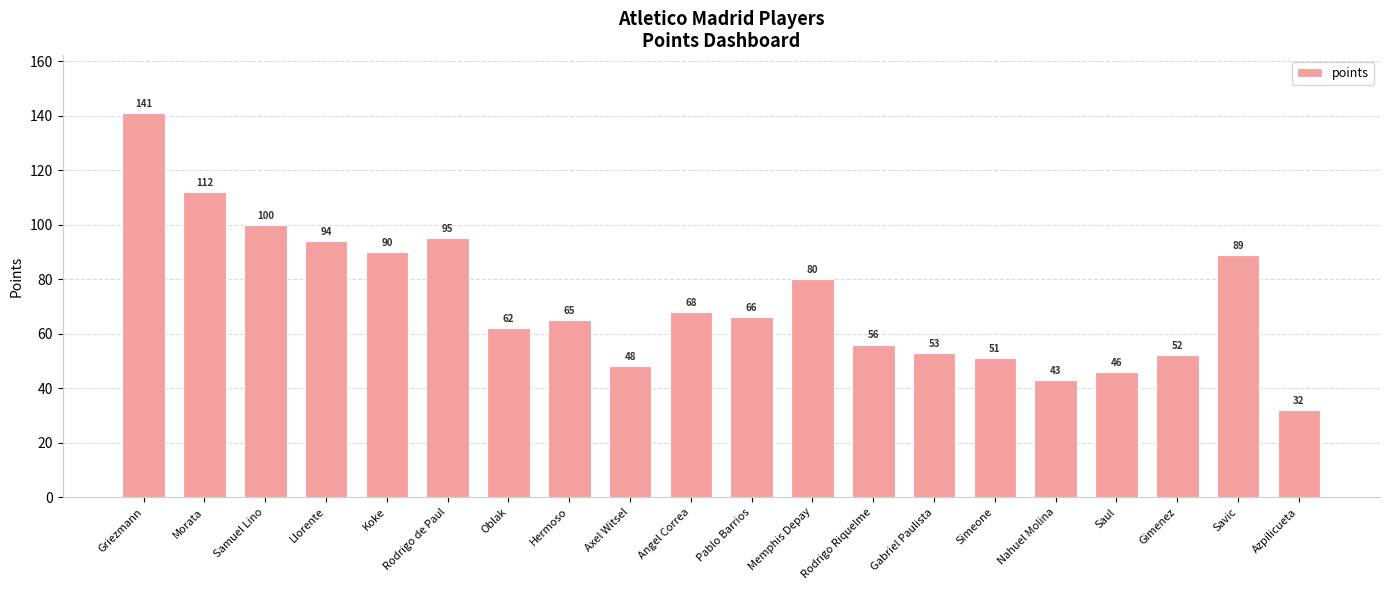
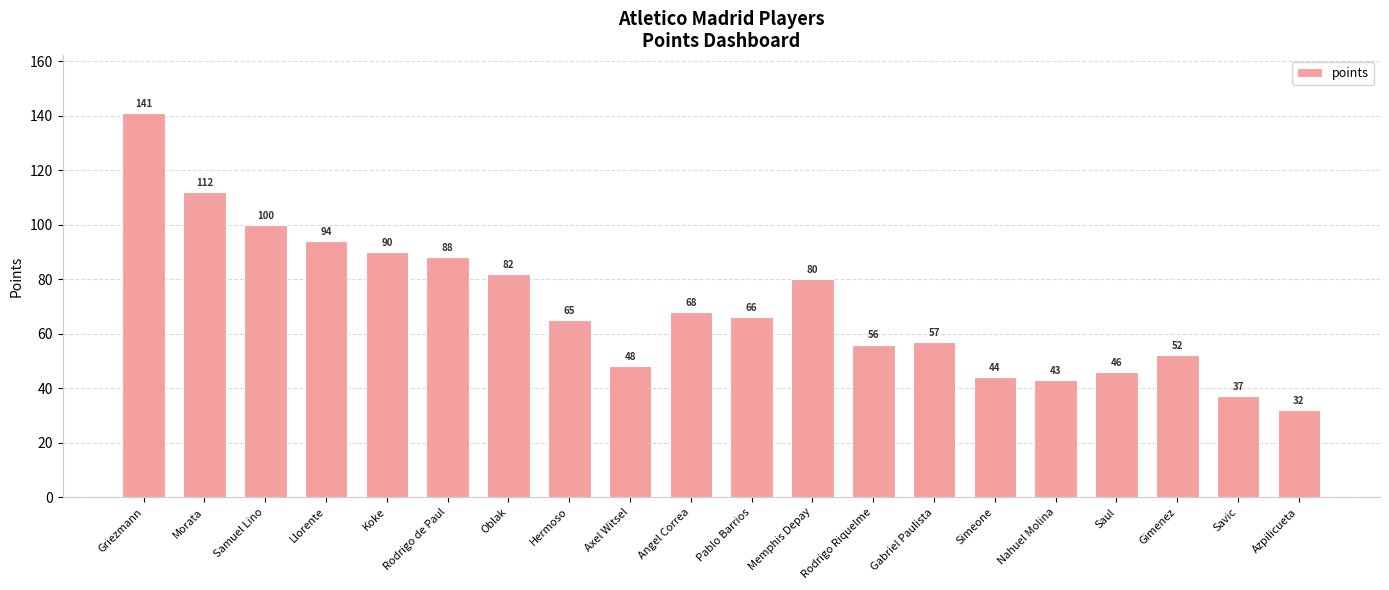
  {
    "Griezmann": 141,
    "Morata": 112,
    "Samuel Lino": 100,
    "Llorente": 94,
    "Koke": 90,
-   "Rodrigo de Paul": 95,
-   "Oblak": 62,
+   "Rodrigo de Paul": 88,
+   "Oblak": 82,
    "Hermoso": 65,
    "Axel Witsel": 48,
    "Angel Correa": 68,
    "Pablo Barrios": 66,
    "Memphis Depay": 80,
    "Rodrigo Riquelme": 56,
-   "Gabriel Paulista": 53,
-   "Simeone": 51,
+   "Gabriel Paulista": 57,
+   "Simeone": 44,
    "Nahuel Molina": 43,
    "Saul": 46,
    "Gimenez": 52,
-   "Savic": 89,
+   "Savic": 37,
    "Azpilicueta": 32
  }
